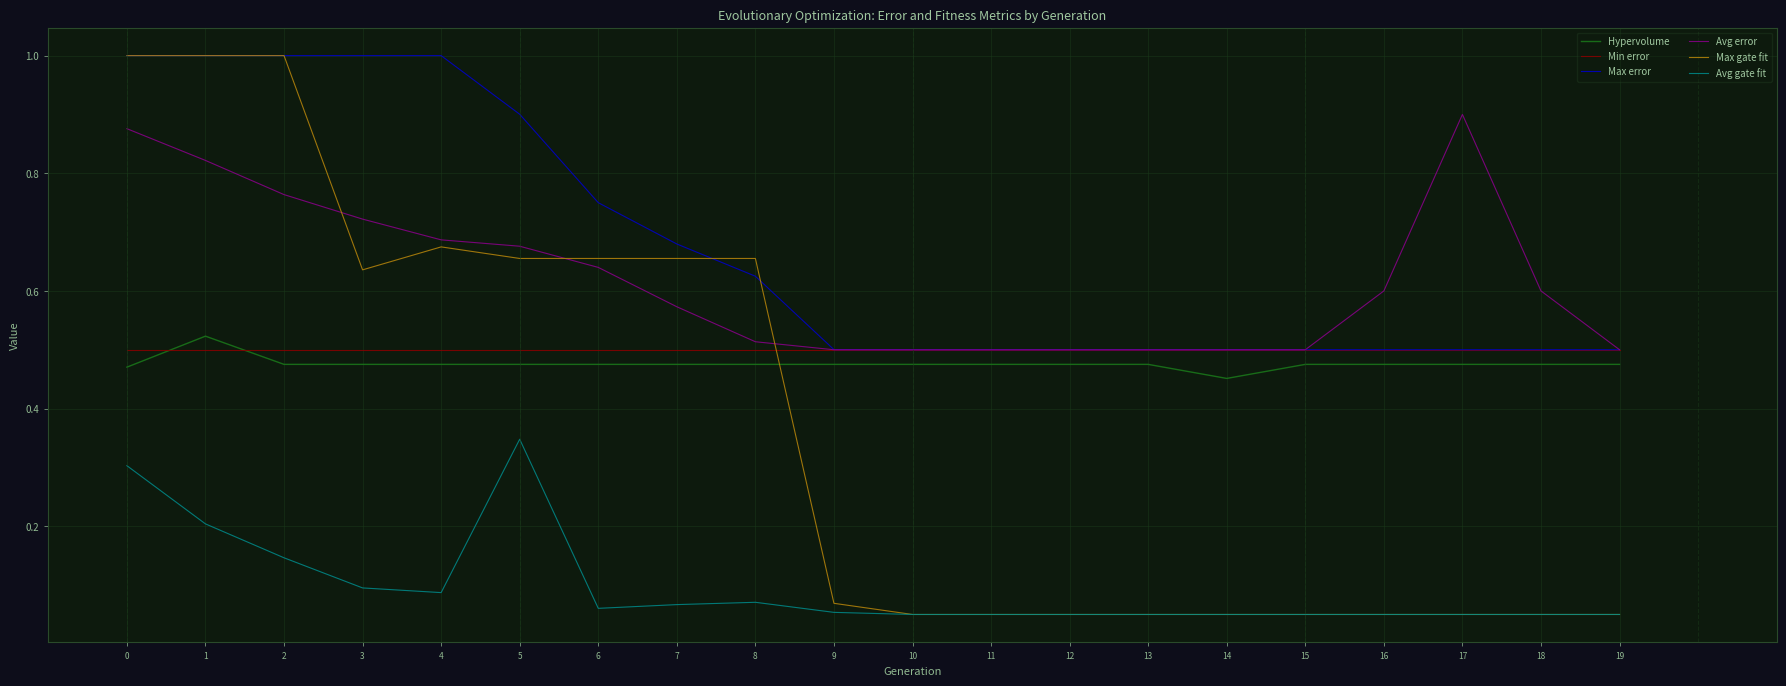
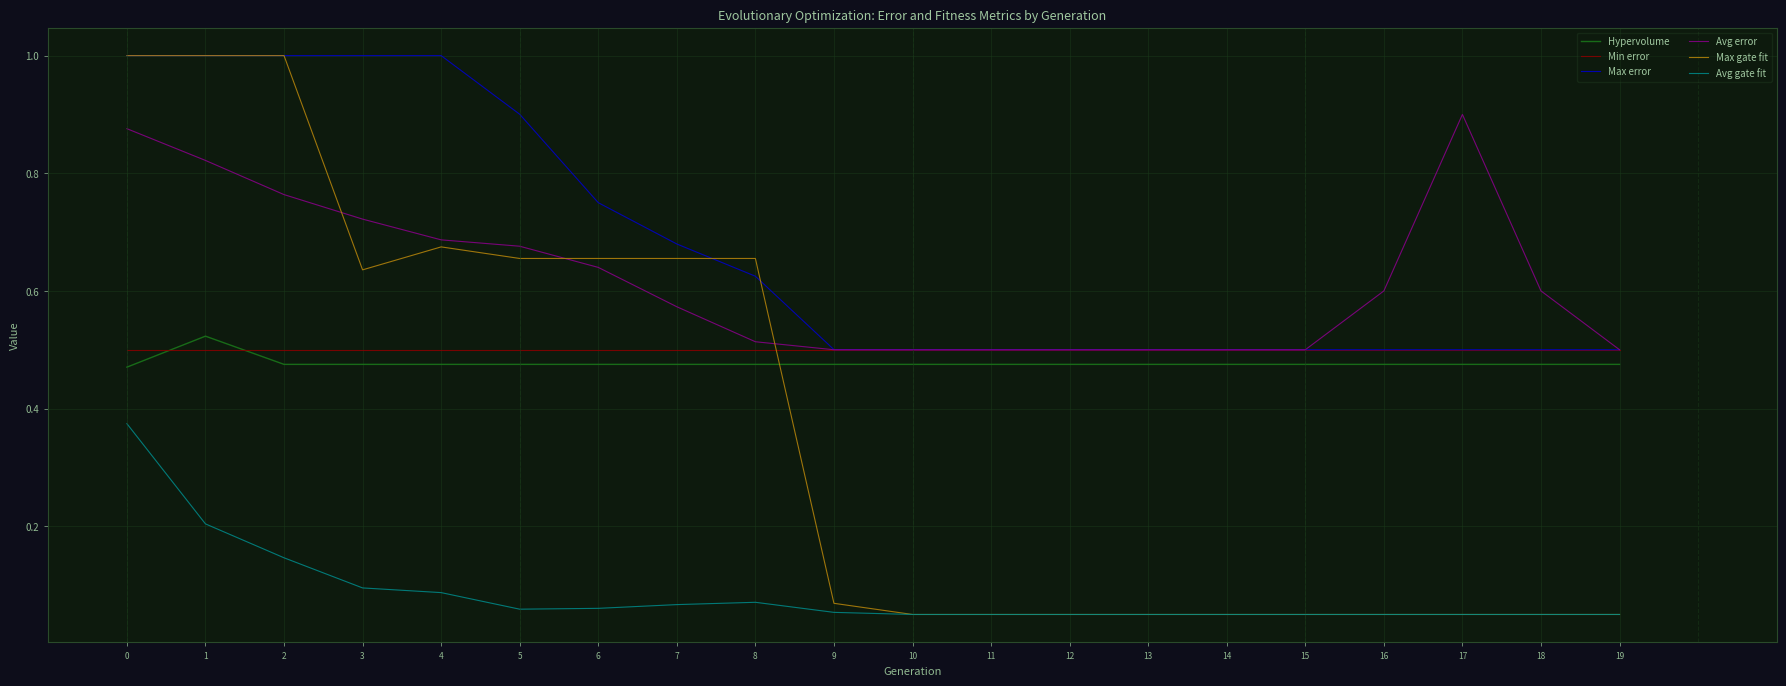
  {
    "Hypervolume": {
      "0": 0.47,
      "1": 0.52,
      "2": 0.48,
      "3": 0.48,
      "4": 0.48,
      "5": 0.48,
      "6": 0.48,
      "7": 0.48,
      "8": 0.48,
      "9": 0.48,
      "10": 0.48,
      "11": 0.48,
      "12": 0.48,
      "13": 0.48,
-     "14": 0.45,
+     "14": 0.48,
      "15": 0.48,
      "16": 0.48,
      "17": 0.48,
      "18": 0.48,
      "19": 0.48
    },
    "Min error": {
      "0": 0.50,
      "1": 0.50,
      "2": 0.50,
      "3": 0.50,
      "4": 0.50,
      "5": 0.50,
      "6": 0.50,
      "7": 0.50,
      "8": 0.50
    },
    "Max error": {
      "3": 1.00,
      "4": 1.00,
      "5": 0.90,
      "6": 0.75,
      "7": 0.68,
      "8": 0.63
    },
    "Avg error": {
      "0": 0.88,
      "1": 0.82,
      "2": 0.76,
      "3": 0.72,
      "4": 0.69,
      "5": 0.68,
      "6": 0.64,
      "7": 0.57,
      "8": 0.51,
      "16": 0.60,
      "17": 0.90,
      "18": 0.60
    },
    "Max gate fit": {
      "3": 0.64,
      "4": 0.67,
      "5": 0.66,
      "6": 0.66,
      "7": 0.66,
      "8": 0.66,
      "9": 0.07
    },
    "Avg gate fit": {
-     "0": 0.30,
+     "0": 0.37,
      "1": 0.20,
      "2": 0.15,
      "3": 0.10,
      "4": 0.09,
-     "5": 0.35,
+     "5": 0.06,
      "6": 0.06,
      "7": 0.07,
      "8": 0.07,
      "9": 0.05
    }
  }
